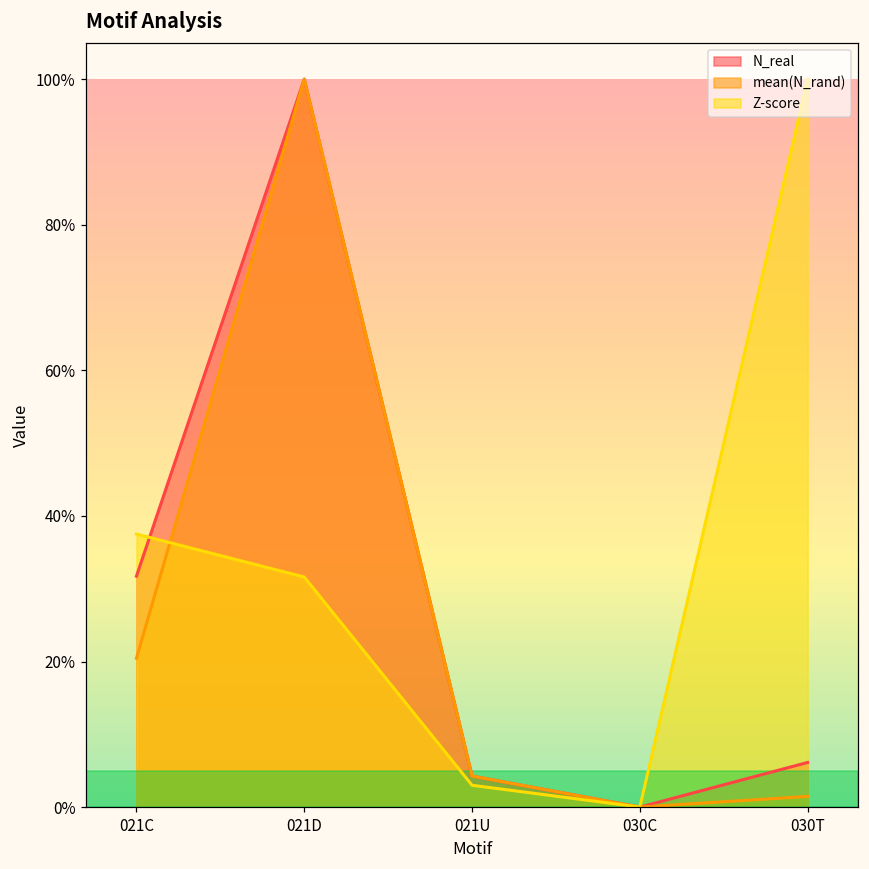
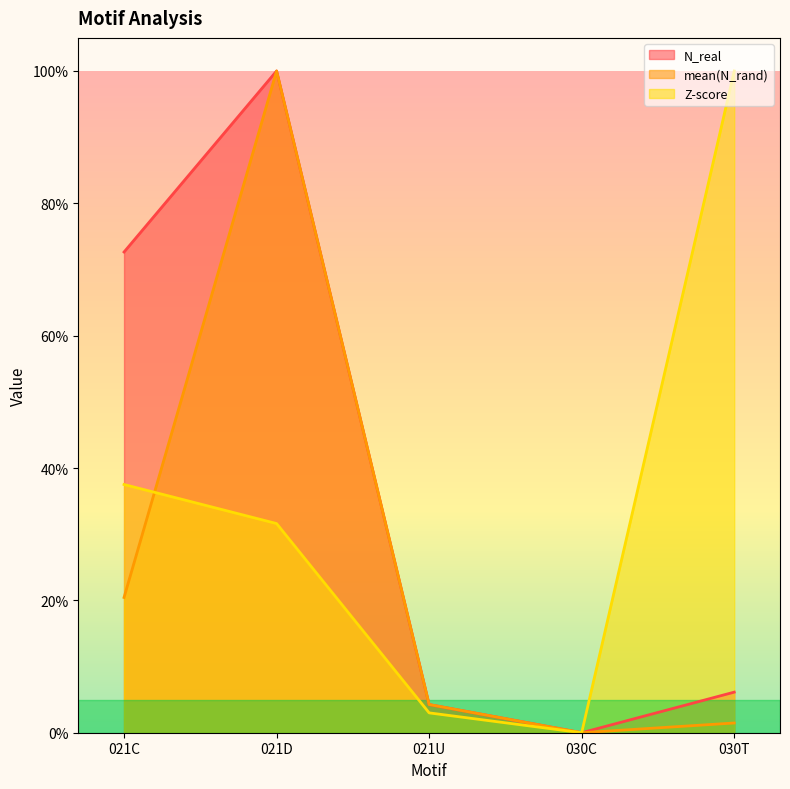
  {
    "N_real": {
-     "021C": "32%",
+     "021C": "73%",
      "030T": "6%"
    }
  }
